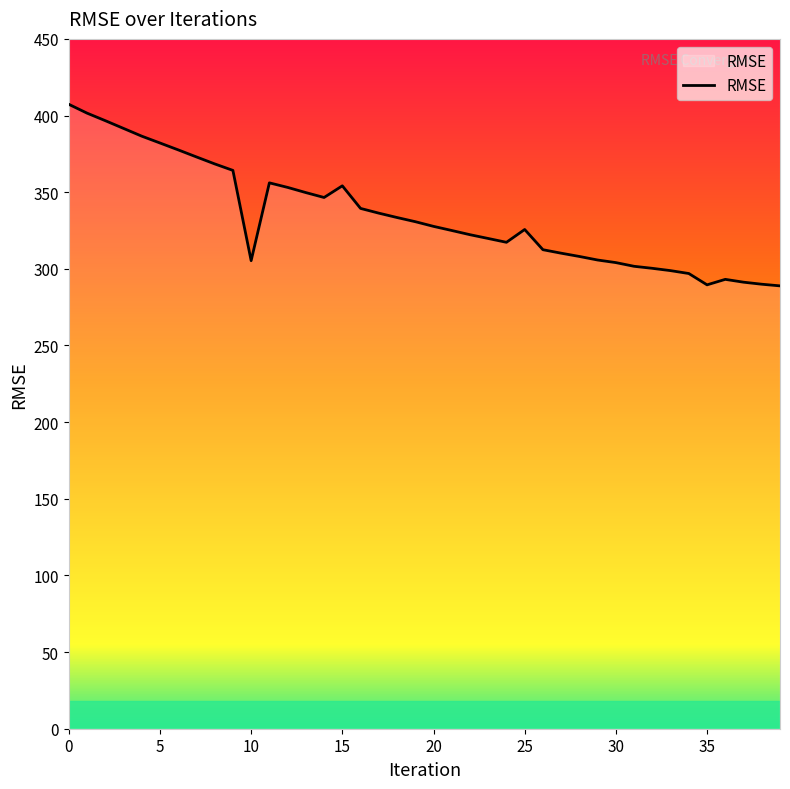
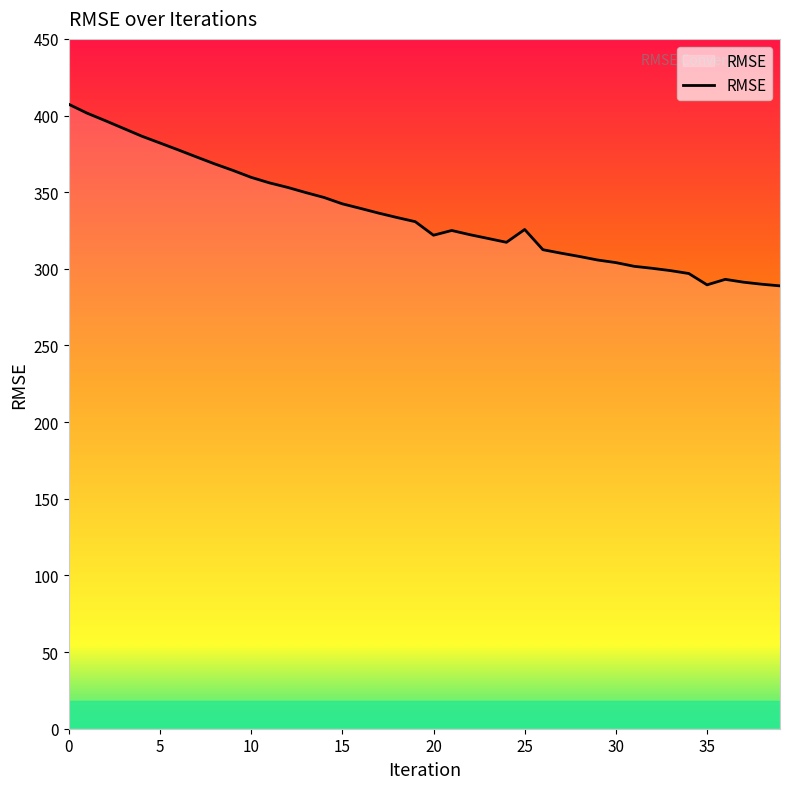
  {
    "0": 407,
    "5": 382,
-   "10": 305,
-   "15": 354,
-   "20": 328,
+   "10": 360,
+   "15": 342,
+   "20": 322,
    "25": 326,
    "30": 304,
    "35": 290
  }
